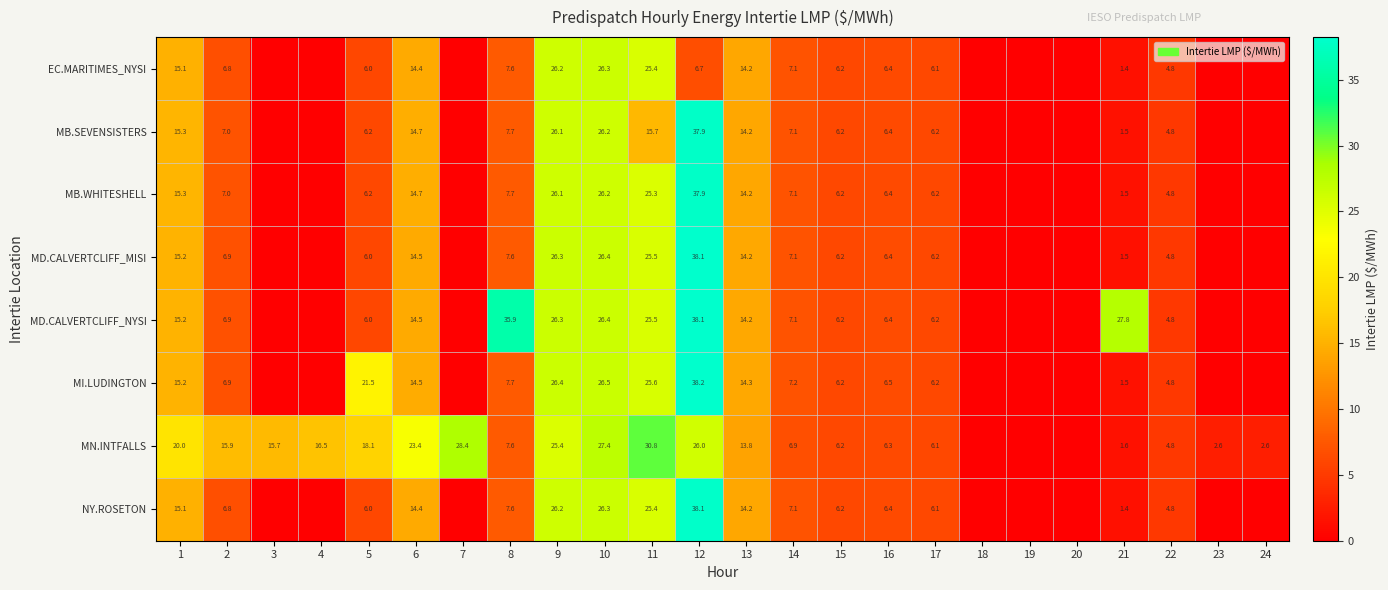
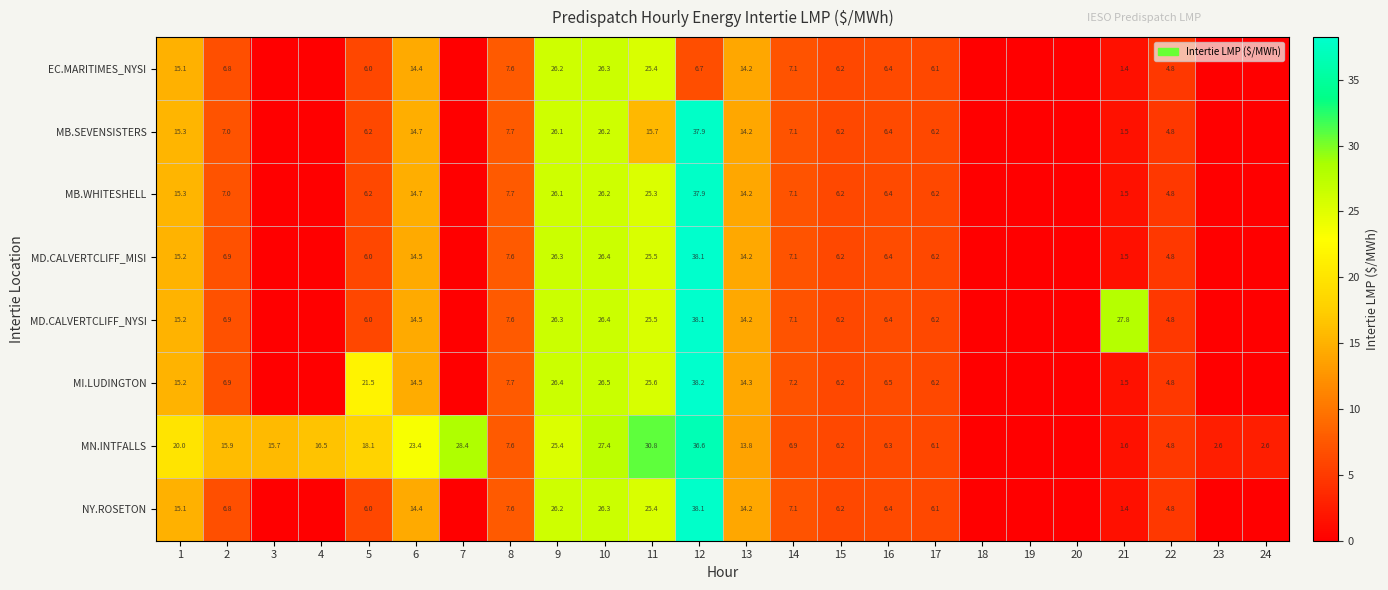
  {
    "EC.MARITIMES_NYSI": {
      "1": 15.1,
      "2": 6.8,
      "5": 6.0,
      "6": 14.4,
      "8": 7.6,
      "9": 26.2,
      "10": 26.3,
      "11": 25.4,
      "12": 6.7,
      "13": 14.2,
      "14": 7.1,
      "15": 6.2,
      "16": 6.4,
      "17": 6.1,
      "21": 1.4,
      "22": 4.8
    },
    "MB.SEVENSISTERS": {
      "1": 15.3,
      "2": 7.0,
      "5": 6.2,
      "6": 14.7,
      "8": 7.7,
      "9": 26.1,
      "10": 26.2,
      "11": 15.7,
      "12": 37.9,
      "13": 14.2,
      "14": 7.1,
      "15": 6.2,
      "16": 6.4,
      "17": 6.2,
      "21": 1.5,
      "22": 4.8
    },
    "MB.WHITESHELL": {
      "1": 15.3,
      "2": 7.0,
      "5": 6.2,
      "6": 14.7,
      "8": 7.7,
      "9": 26.1,
      "10": 26.2,
      "11": 25.3,
      "12": 37.9,
      "13": 14.2,
      "14": 7.1,
      "15": 6.2,
      "16": 6.4,
      "17": 6.2,
      "21": 1.5,
      "22": 4.8
    },
    "MD.CALVERTCLIFF_MISI": {
      "1": 15.2,
      "2": 6.9,
      "5": 6.0,
      "6": 14.5,
      "8": 7.6,
      "9": 26.3,
      "10": 26.4,
      "11": 25.5,
      "12": 38.1,
      "13": 14.2,
      "14": 7.1,
      "15": 6.2,
      "16": 6.4,
      "17": 6.2,
      "21": 1.5,
      "22": 4.8
    },
    "MD.CALVERTCLIFF_NYSI": {
      "1": 15.2,
      "2": 6.9,
      "5": 6.0,
      "6": 14.5,
-     "8": 35.9,
+     "8": 7.6,
      "9": 26.3,
      "10": 26.4,
      "11": 25.5,
      "12": 38.1,
      "13": 14.2,
      "14": 7.1,
      "15": 6.2,
      "16": 6.4,
      "17": 6.2,
      "21": 27.8,
      "22": 4.8
    },
    "MI.LUDINGTON": {
      "1": 15.2,
      "2": 6.9,
      "5": 21.5,
      "6": 14.5,
      "8": 7.7,
      "9": 26.4,
      "10": 26.5,
      "11": 25.6,
      "12": 38.2,
      "13": 14.3,
      "14": 7.2,
      "15": 6.2,
      "16": 6.5,
      "17": 6.2,
      "21": 1.5,
      "22": 4.8
    },
    "MN.INTFALLS": {
      "1": 20.0,
      "2": 15.9,
      "3": 15.7,
      "4": 16.5,
      "5": 18.1,
      "6": 23.4,
      "7": 28.4,
      "8": 7.6,
      "9": 25.4,
      "10": 27.4,
      "11": 30.8,
-     "12": 26.0,
+     "12": 36.6,
      "13": 13.8,
      "14": 6.9,
      "15": 6.2,
      "16": 6.3,
      "17": 6.1,
      "21": 1.6,
      "22": 4.8,
      "23": 2.6,
      "24": 2.6
    },
    "NY.ROSETON": {
      "1": 15.1,
      "2": 6.8,
      "5": 6.0,
      "6": 14.4,
      "8": 7.6,
      "9": 26.2,
      "10": 26.3,
      "11": 25.4,
      "12": 38.1,
      "13": 14.2,
      "14": 7.1,
      "15": 6.2,
      "16": 6.4,
      "17": 6.1,
      "21": 1.4,
      "22": 4.8
    }
  }
